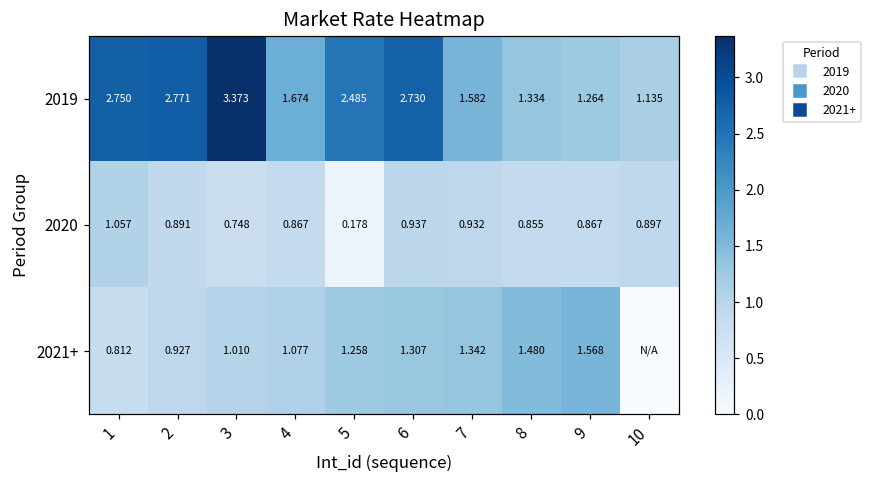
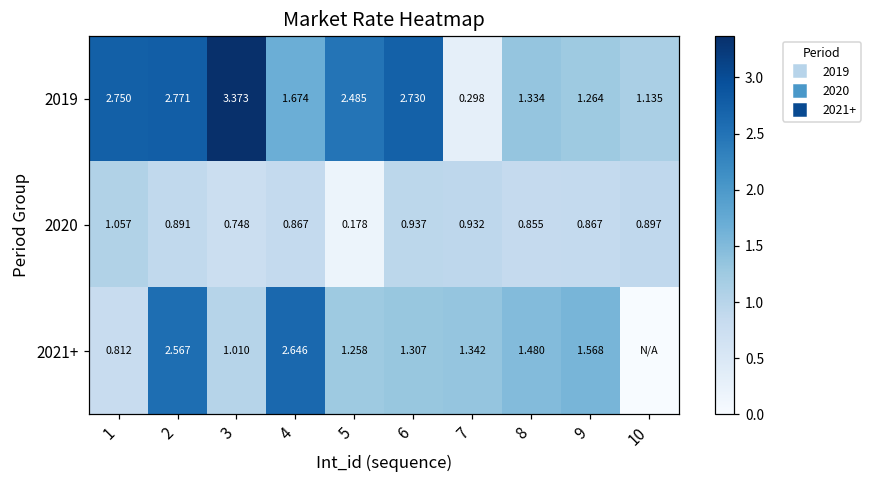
  {
    "2019": {
      "1": 2.750,
      "2": 2.771,
      "3": 3.373,
      "4": 1.674,
      "5": 2.485,
      "6": 2.730,
-     "7": 1.582,
+     "7": 0.298,
      "8": 1.334,
      "9": 1.264,
      "10": 1.135
    },
    "2020": {
      "1": 1.057,
      "2": 0.891,
      "3": 0.748,
      "4": 0.867,
      "5": 0.178,
      "6": 0.937,
      "7": 0.932,
      "8": 0.855,
      "9": 0.867,
      "10": 0.897
    },
    "2021+": {
      "1": 0.812,
-     "2": 0.927,
+     "2": 2.567,
      "3": 1.010,
-     "4": 1.077,
+     "4": 2.646,
      "5": 1.258,
      "6": 1.307,
      "7": 1.342,
      "8": 1.480,
      "9": 1.568
    }
  }
